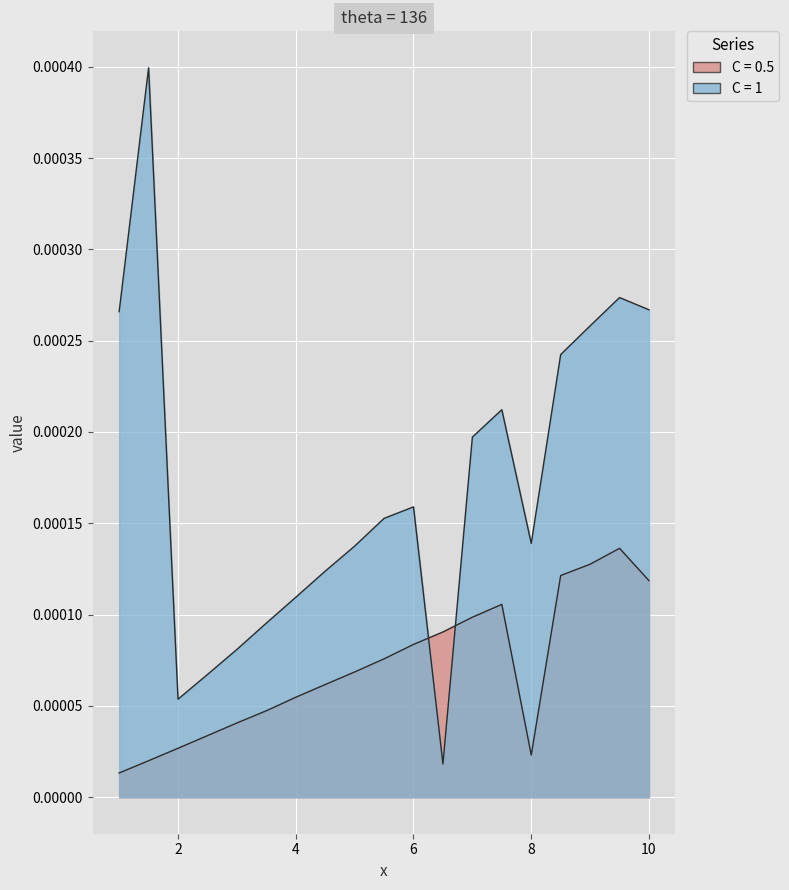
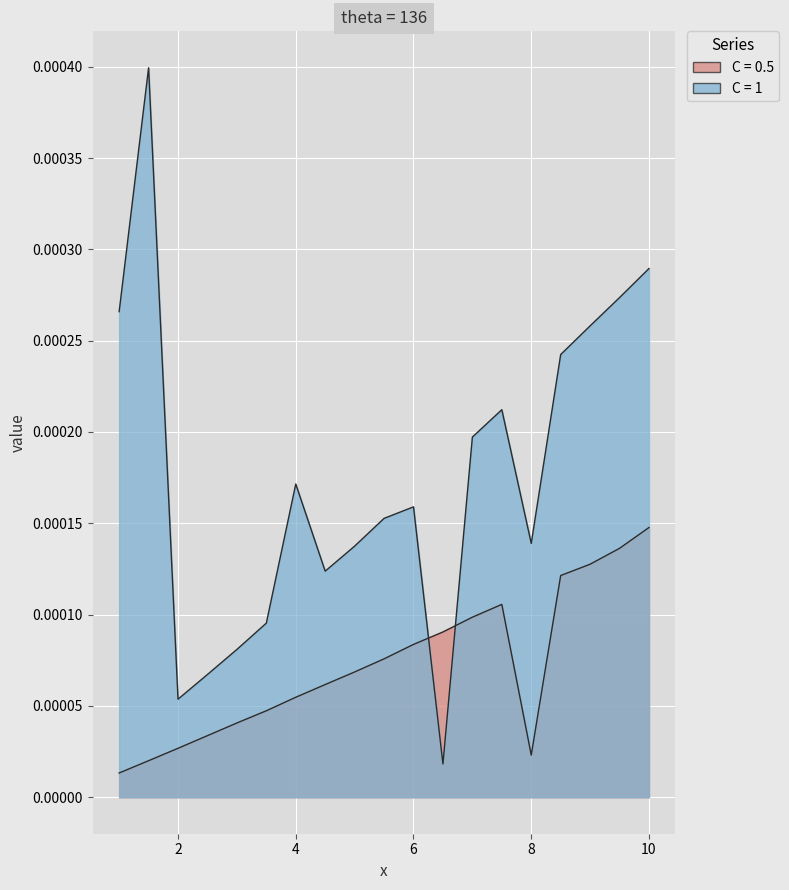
  {
    "C = 0.5": {
      "2": 0.000027,
      "4": 0.000055,
      "6": 0.000084,
      "8": 0.000023,
-     "10": 0.000119
+     "10": 0.000148
    },
    "C = 1": {
      "2": 0.000054,
-     "4": 0.000110,
+     "4": 0.000172,
      "6": 0.000159,
      "8": 0.000139,
-     "10": 0.000267
+     "10": 0.000290
    }
  }
